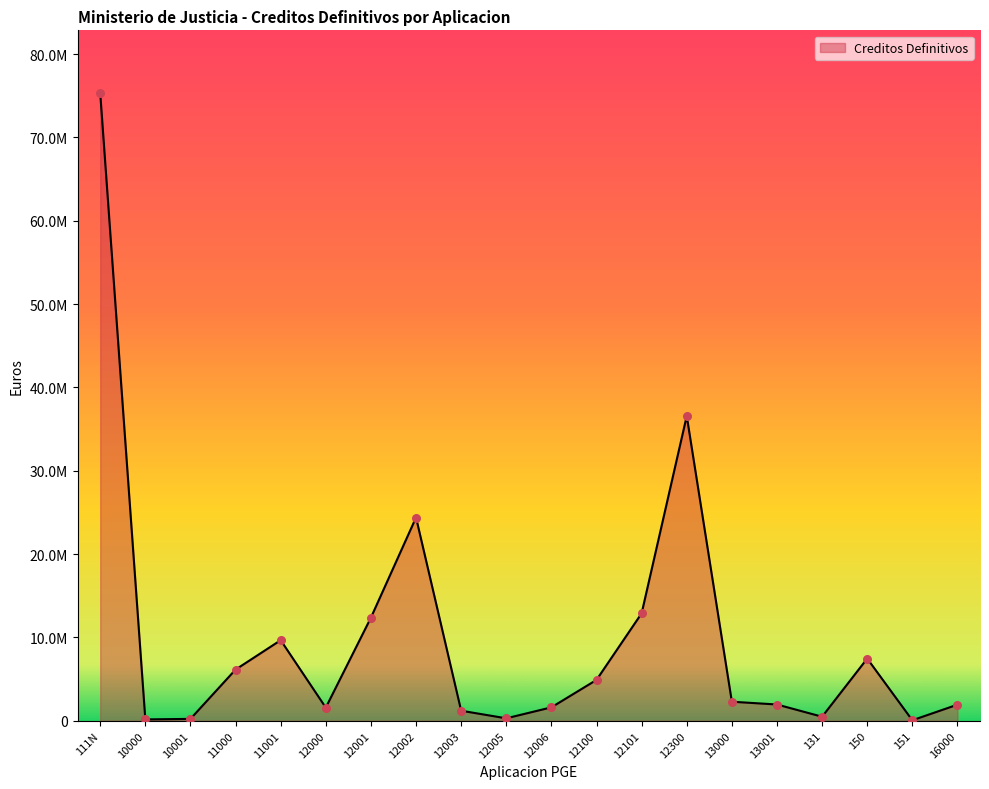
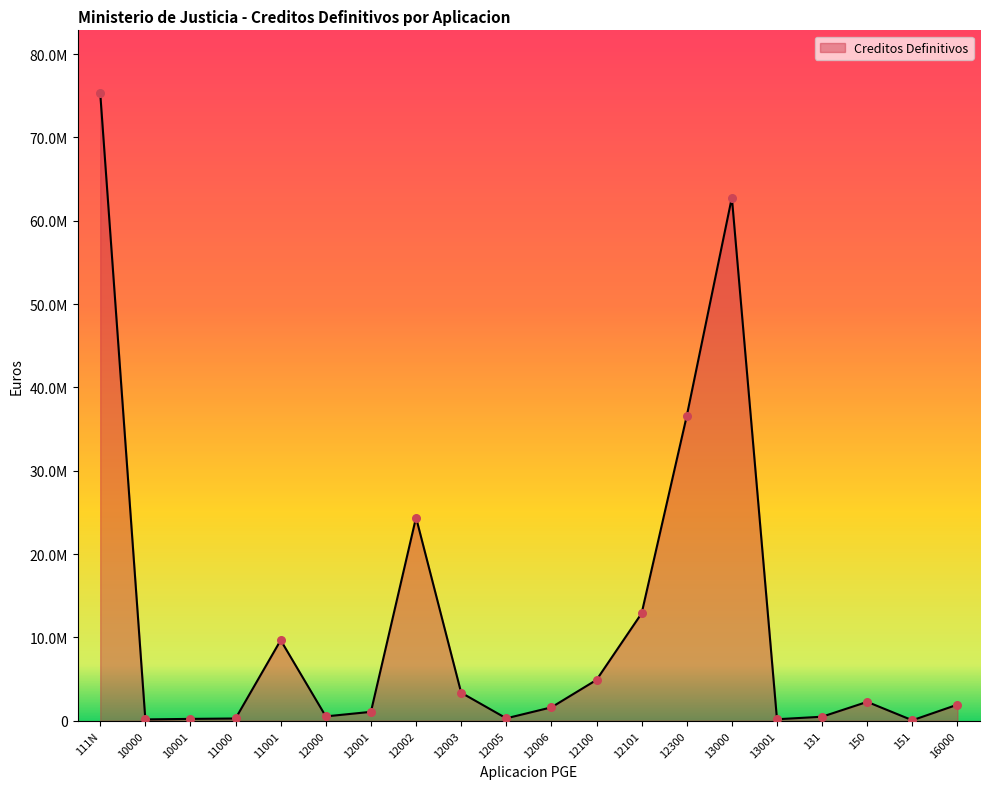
  {
    "111N": 75000000,
    "10000": 0,
    "10001": 0,
-   "11000": 6000000,
+   "11000": 0,
    "11001": 10000000,
-   "12000": 2000000,
-   "12001": 12000000,
+   "12000": 1000000,
+   "12001": 1000000,
    "12002": 24000000,
-   "12003": 1000000,
+   "12003": 3000000,
    "12005": 0,
    "12006": 2000000,
    "12100": 5000000,
    "12101": 13000000,
    "12300": 37000000,
-   "13000": 2000000,
-   "13001": 2000000,
+   "13000": 63000000,
+   "13001": 0,
    "131": 0,
-   "150": 7000000,
+   "150": 2000000,
    "151": 0,
    "16000": 2000000
  }
